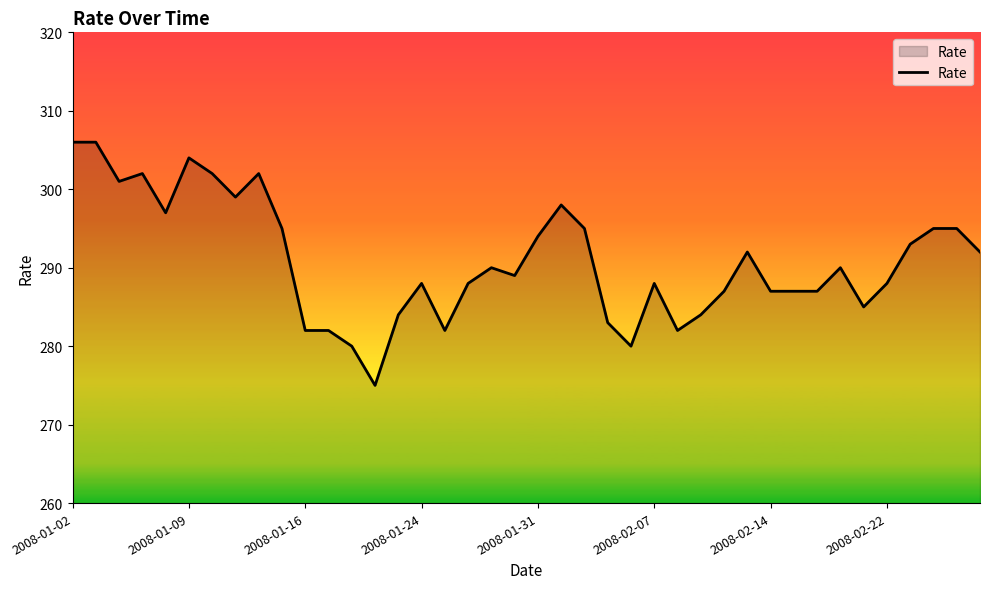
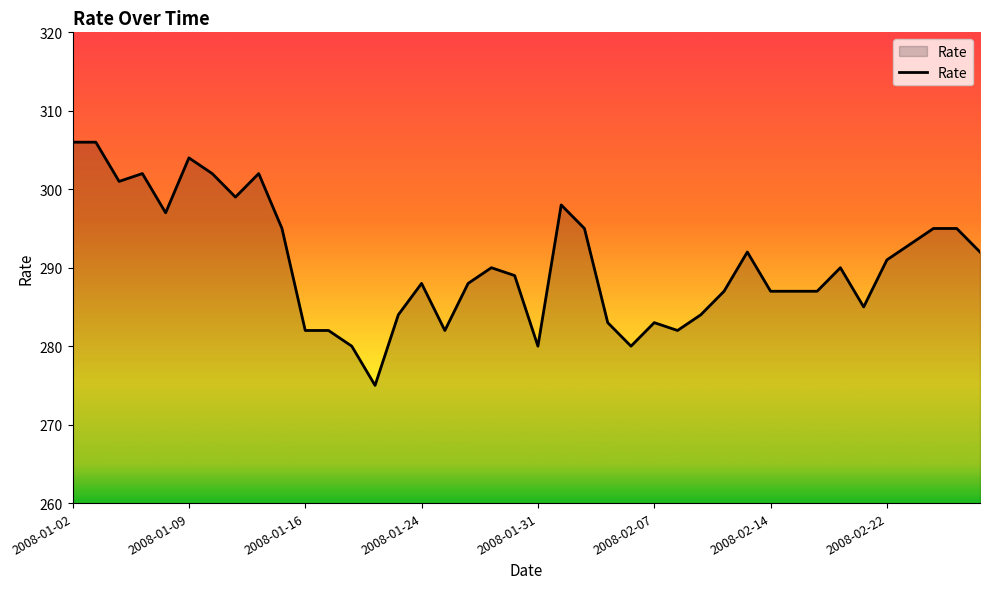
  {
    "2008-01-02": 306,
    "2008-01-09": 304,
    "2008-01-16": 282,
    "2008-01-24": 288,
-   "2008-01-31": 294,
-   "2008-02-07": 288,
+   "2008-01-31": 280,
+   "2008-02-07": 283,
    "2008-02-14": 287,
-   "2008-02-22": 288
+   "2008-02-22": 291
  }
